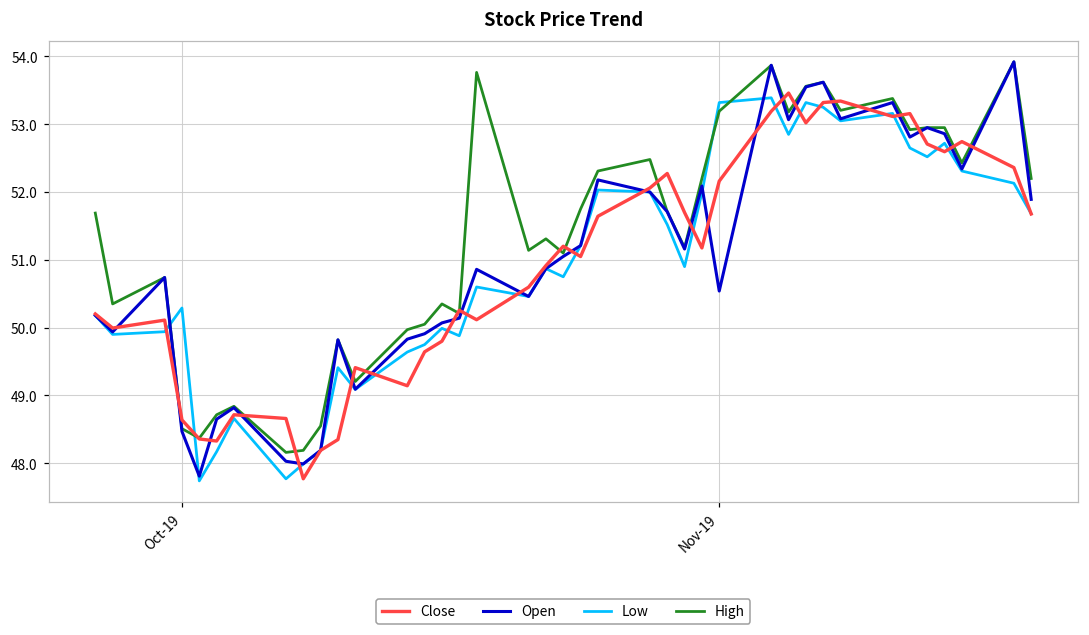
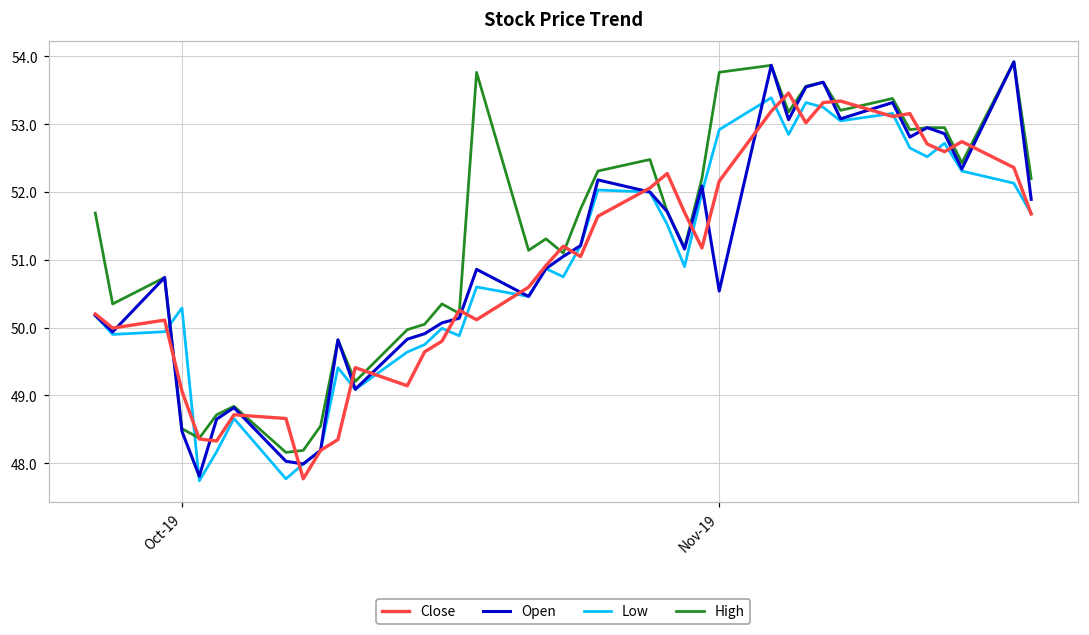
  {
    "Close": {
-     "Oct-19": 48.6,
+     "Oct-19": 49.1,
      "Nov-19": 52.2
    },
    "Open": {
      "Nov-19": 50.5
    },
    "Low": {
      "Oct-19": 50.3,
-     "Nov-19": 53.3
+     "Nov-19": 52.9
    },
    "High": {
-     "Nov-19": 53.2
+     "Nov-19": 53.8
    }
  }
